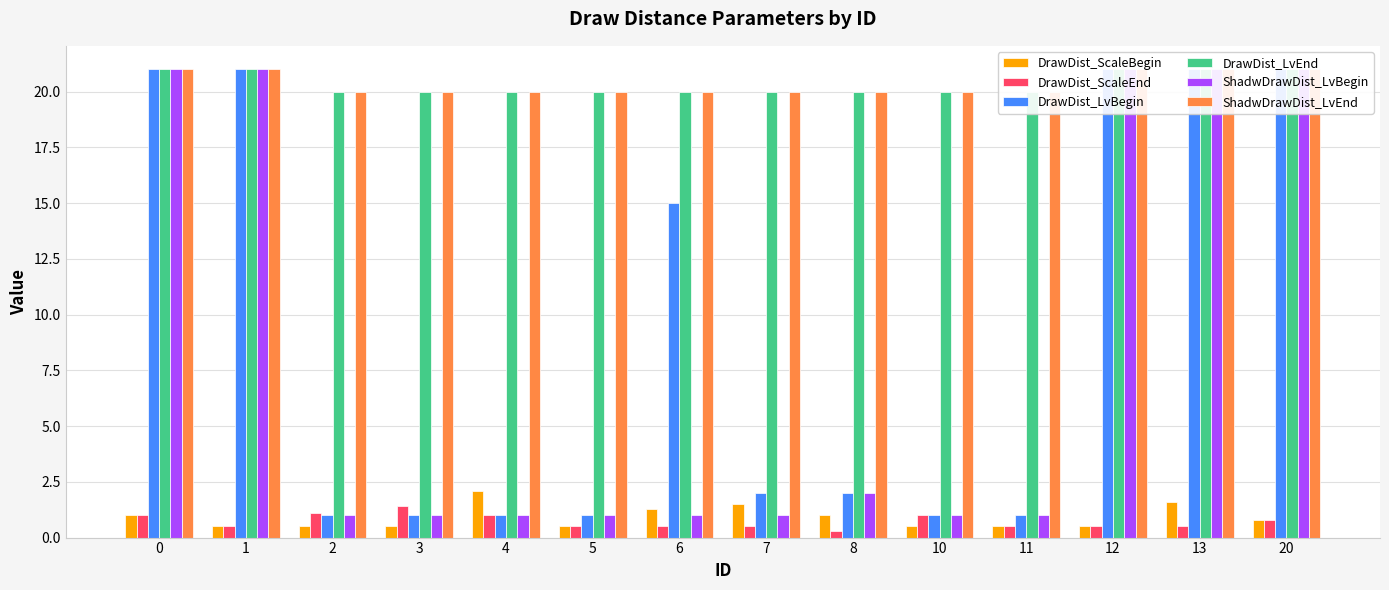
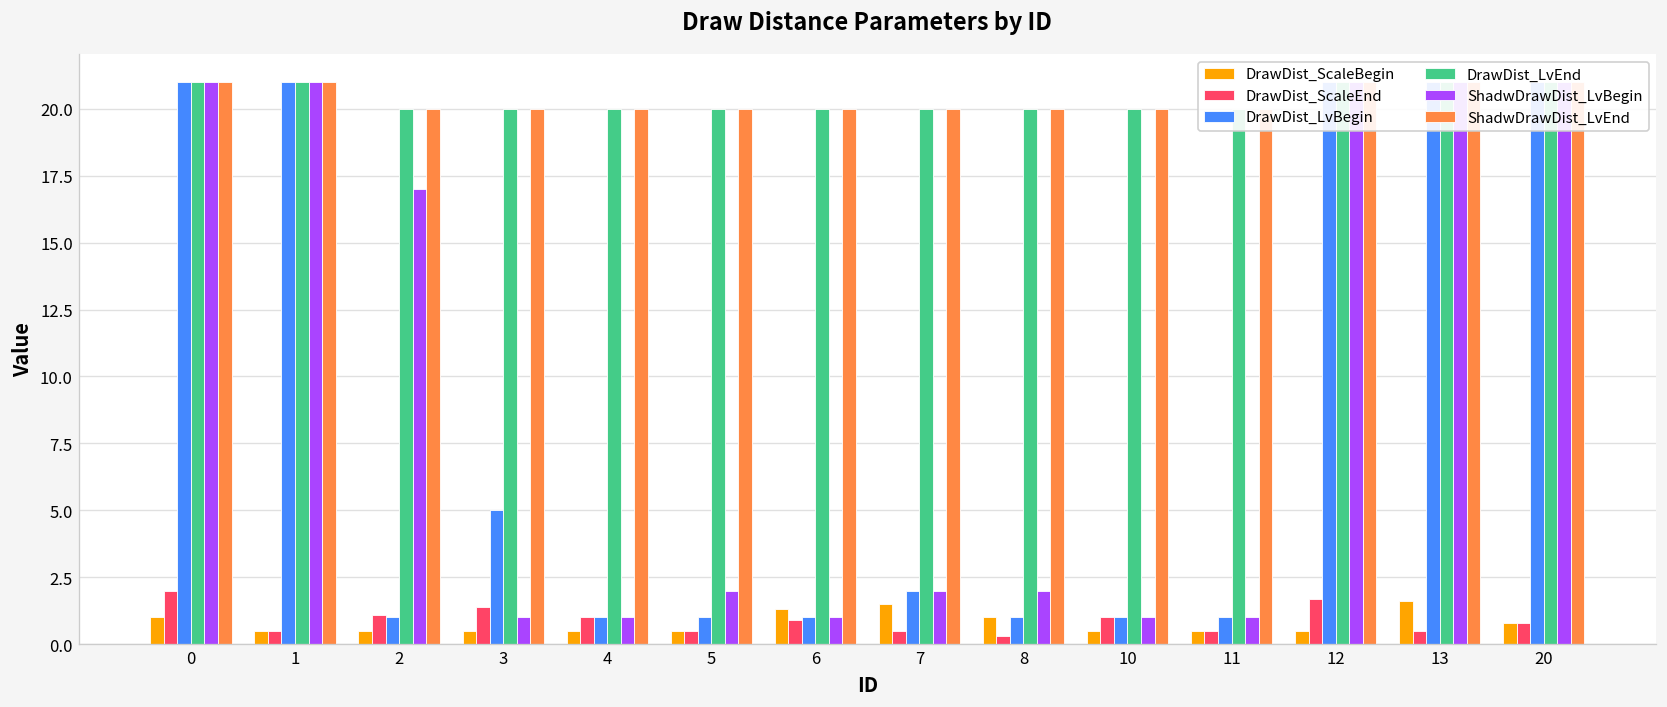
  {
    "DrawDist_ScaleBegin": {
      "0": 1.0,
      "1": 0.5,
      "2": 0.5,
      "3": 0.5,
-     "4": 2.1,
+     "4": 0.5,
      "5": 0.5,
      "6": 1.3,
      "7": 1.5,
      "8": 1.0,
      "10": 0.5,
      "11": 0.5,
      "12": 0.5,
      "13": 1.6,
      "20": 0.8
    },
    "DrawDist_ScaleEnd": {
-     "0": 1,
+     "0": 2,
      "1": 0.5,
      "2": 1.1,
      "3": 1.4,
      "4": 1.0,
      "5": 0.5,
-     "6": 0.5,
+     "6": 0.9,
      "7": 0.5,
      "8": 0.3,
      "10": 1.0,
      "11": 0.5,
-     "12": 0.5,
+     "12": 1.7,
      "13": 0.5,
      "20": 0.8
    },
    "DrawDist_LvBegin": {
      "0": 21,
      "1": 21,
      "2": 1,
-     "3": 1,
+     "3": 5,
      "4": 1,
      "5": 1,
-     "6": 15,
+     "6": 1,
      "7": 2,
-     "8": 2,
+     "8": 1,
      "10": 1,
      "11": 1
    },
    "DrawDist_LvEnd": {
      "0": 21.0,
      "1": 21.0,
      "2": 20.0,
      "3": 20.0,
      "4": 20.0,
      "5": 20.0,
      "6": 20.0,
      "7": 20.0,
      "8": 20.0,
      "10": 20.0
    },
    "ShadwDrawDist_LvBegin": {
      "0": 21,
      "1": 21,
-     "2": 1,
+     "2": 17,
      "3": 1,
      "4": 1,
-     "5": 1,
+     "5": 2,
      "6": 1,
-     "7": 1,
+     "7": 2,
      "8": 2,
      "10": 1,
      "11": 1
    },
    "ShadwDrawDist_LvEnd": {
      "0": 21.0,
      "1": 21.0,
      "2": 20.0,
      "3": 20.0,
      "4": 20.0,
      "5": 20.0,
      "6": 20.0,
      "7": 20.0,
      "8": 20.0,
      "10": 20.0
    }
  }
